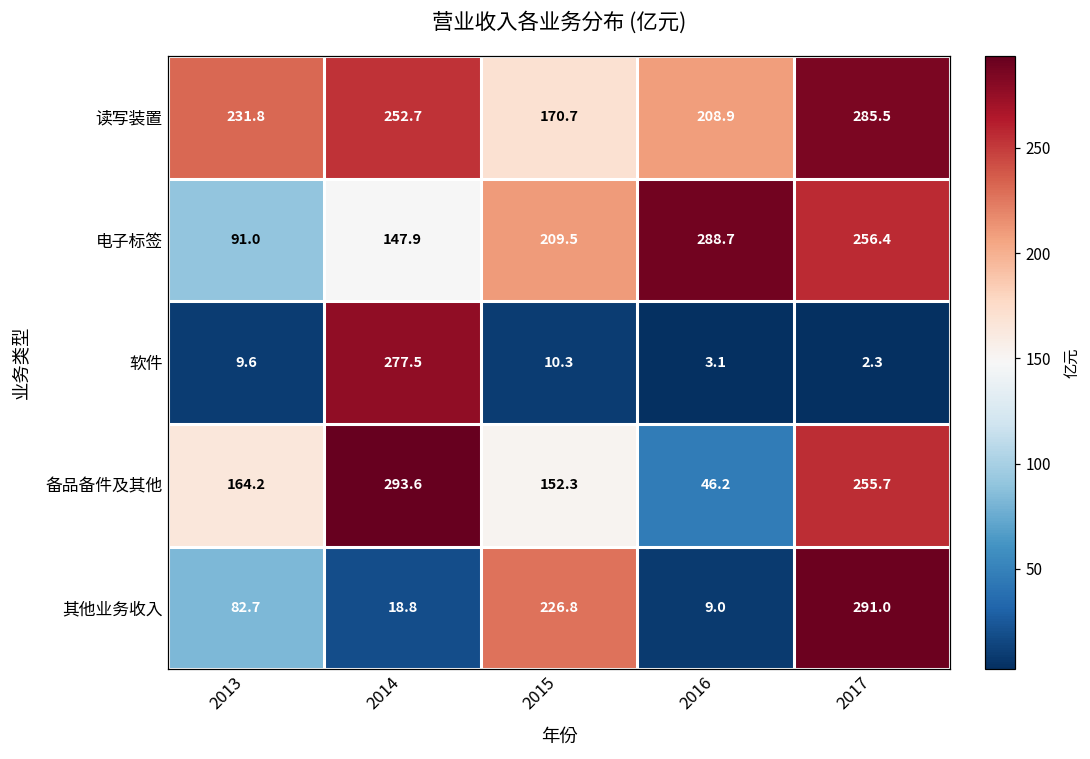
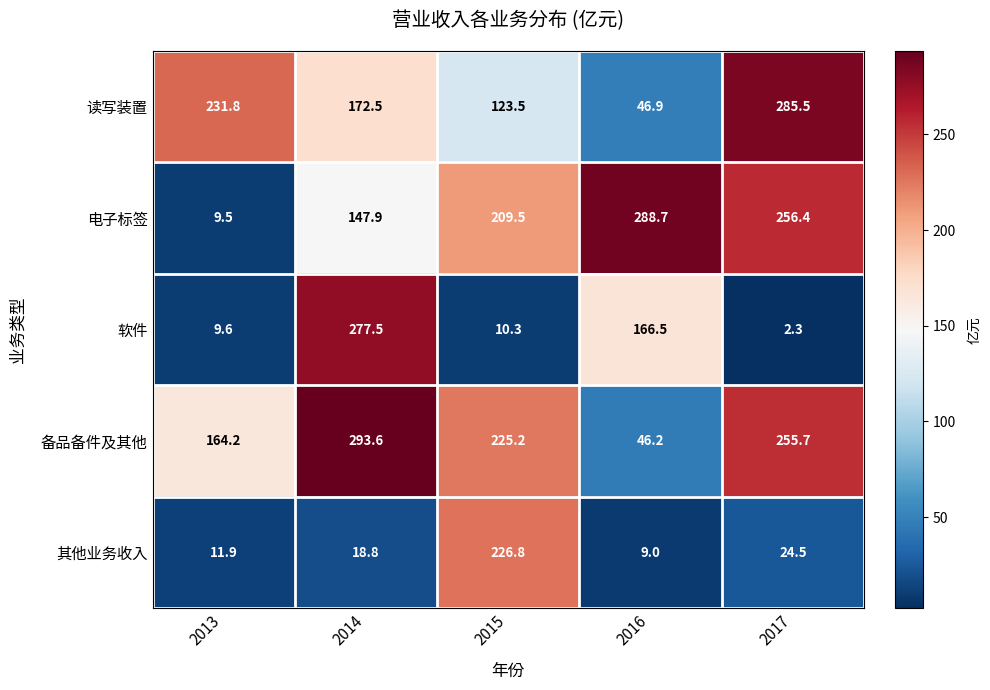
  {
    "读写装置": {
      "2013": 231.8,
-     "2014": 252.7,
-     "2015": 170.7,
-     "2016": 208.9,
+     "2014": 172.5,
+     "2015": 123.5,
+     "2016": 46.9,
      "2017": 285.5
    },
    "电子标签": {
-     "2013": 91.0,
+     "2013": 9.5,
      "2014": 147.9,
      "2015": 209.5,
      "2016": 288.7,
      "2017": 256.4
    },
    "软件": {
      "2013": 9.6,
      "2014": 277.5,
      "2015": 10.3,
-     "2016": 3.1,
+     "2016": 166.5,
      "2017": 2.3
    },
    "备品备件及其他": {
      "2013": 164.2,
      "2014": 293.6,
-     "2015": 152.3,
+     "2015": 225.2,
      "2016": 46.2,
      "2017": 255.7
    },
    "其他业务收入": {
-     "2013": 82.7,
+     "2013": 11.9,
      "2014": 18.8,
      "2015": 226.8,
      "2016": 9.0,
-     "2017": 291.0
+     "2017": 24.5
    }
  }
